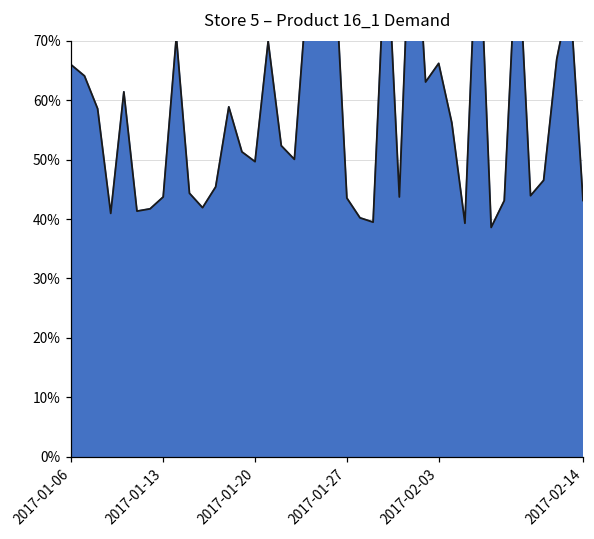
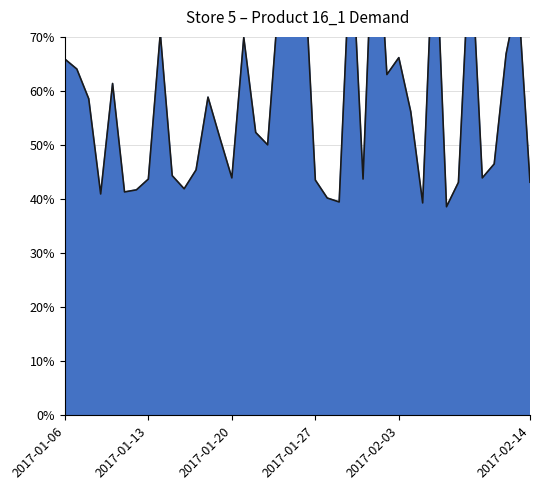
  {
    "2017-01-06": "66%",
    "2017-01-13": "44%",
-   "2017-01-20": "50%",
+   "2017-01-20": "44%",
    "2017-01-27": "44%",
    "2017-02-03": "66%",
    "2017-02-14": "43%"
  }
